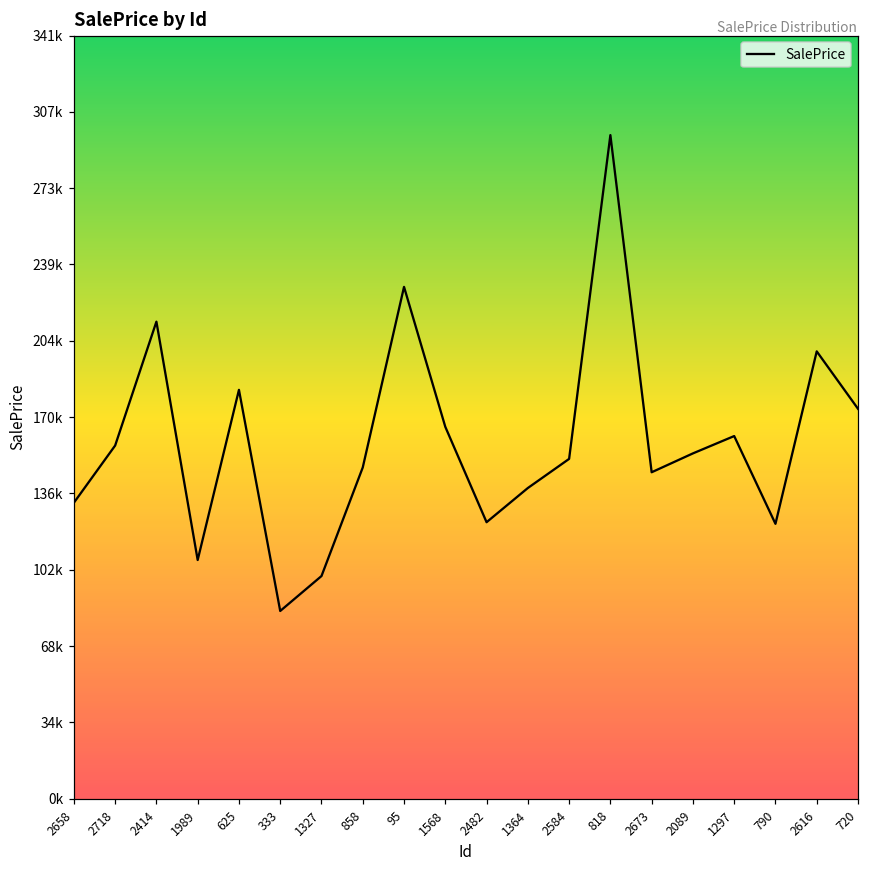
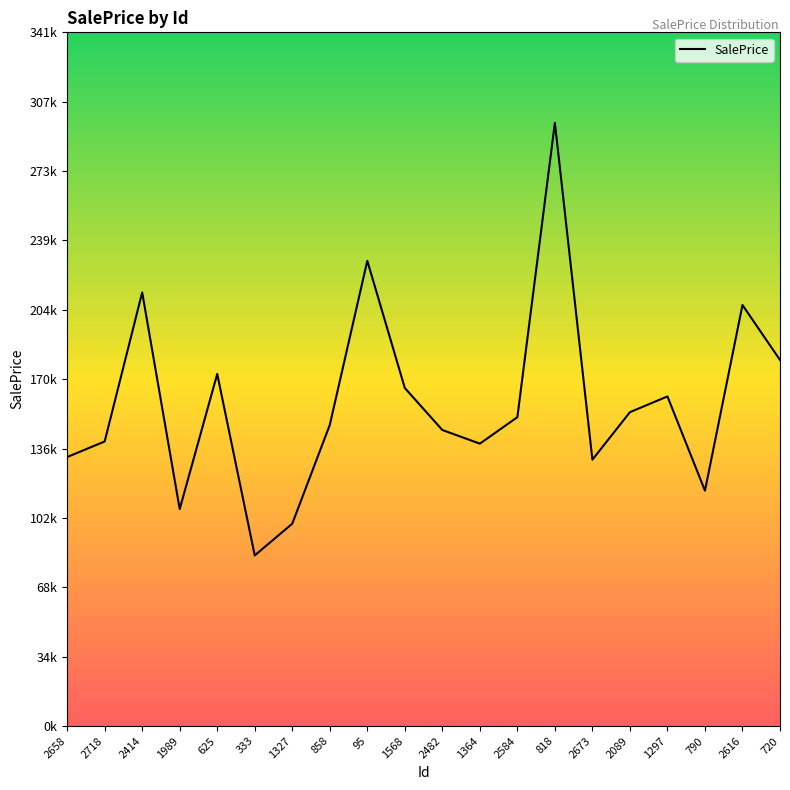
  {
    "2658": 132000,
-   "2718": 158000,
+   "2718": 140000,
    "2414": 214000,
    "1989": 107000,
-   "625": 183000,
+   "625": 173000,
    "333": 84000,
    "1327": 100000,
    "858": 148000,
    "95": 229000,
    "1568": 166000,
-   "2482": 124000,
+   "2482": 146000,
    "1364": 139000,
    "2584": 152000,
    "818": 297000,
-   "2673": 146000,
+   "2673": 131000,
    "2089": 155000,
    "1297": 162000,
-   "790": 123000,
-   "2616": 200000,
-   "720": 175000
+   "790": 116000,
+   "2616": 207000,
+   "720": 180000
  }
